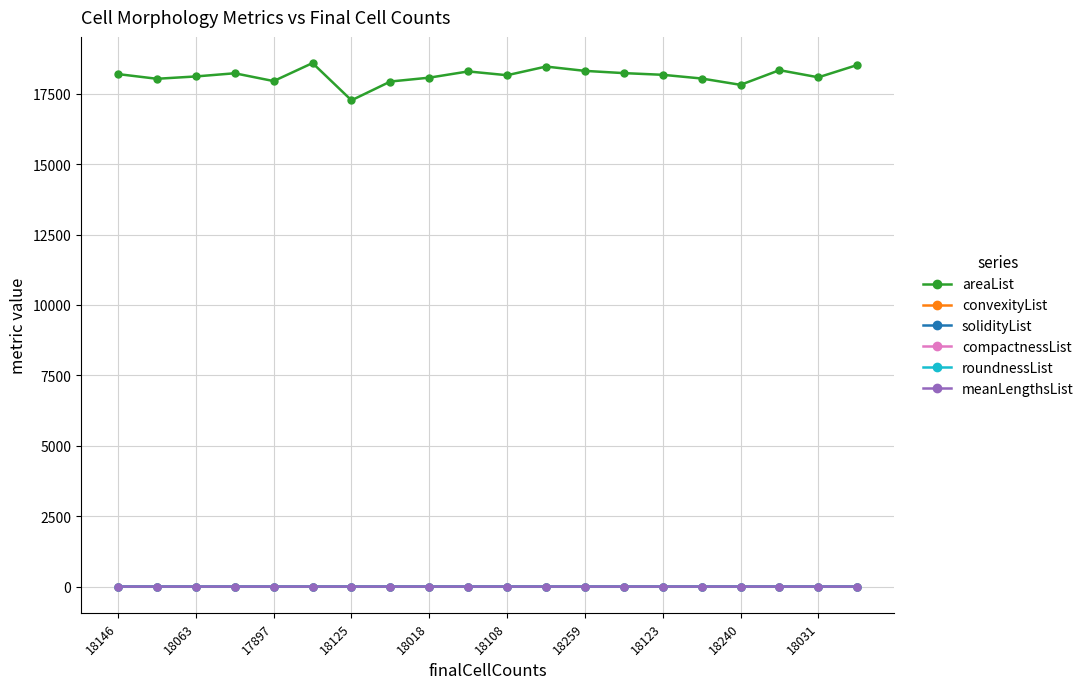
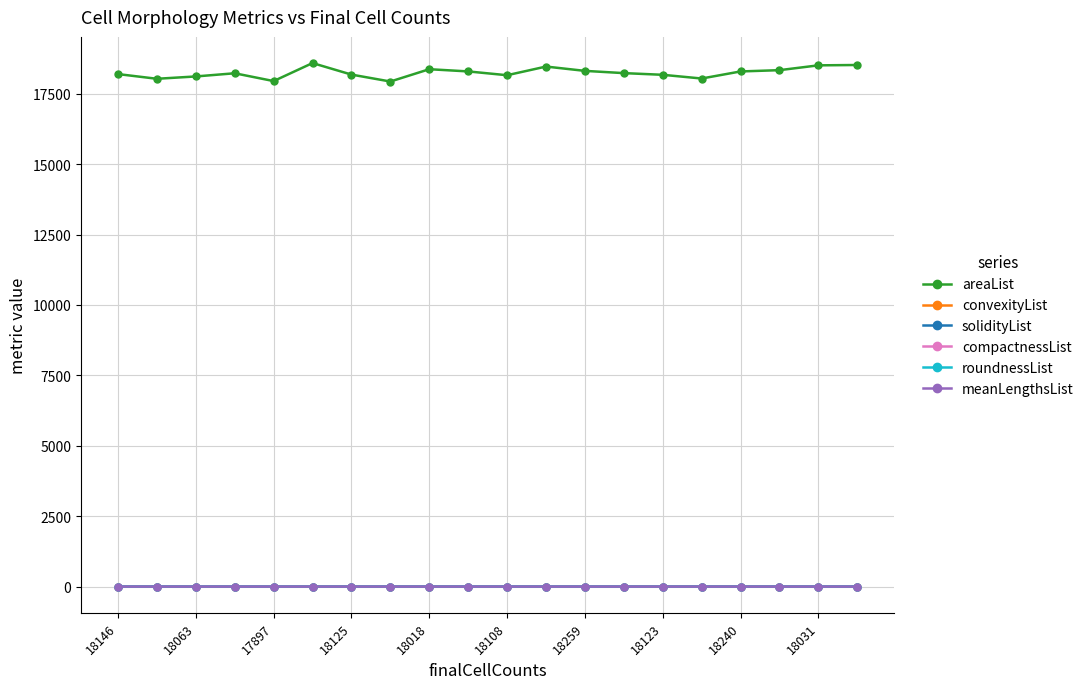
  {
    "areaList": {
      "18146": 18200,
      "18063": 18100,
      "17897": 17900,
-     "18125": 17300,
-     "18018": 18100,
+     "18125": 18200,
+     "18018": 18400,
      "18108": 18200,
      "18259": 18300,
      "18123": 18200,
-     "18240": 17800,
-     "18031": 18100
+     "18240": 18300,
+     "18031": 18500
    },
    "meanLengthsList": {
      "18146": 0,
      "18063": 0,
      "17897": 0,
      "18125": 0,
      "18018": 0,
      "18108": 0,
      "18259": 0,
      "18123": 0,
      "18240": 0,
      "18031": 0
    }
  }
